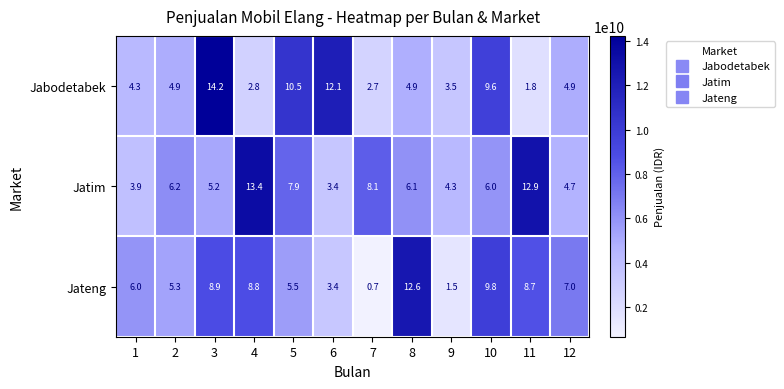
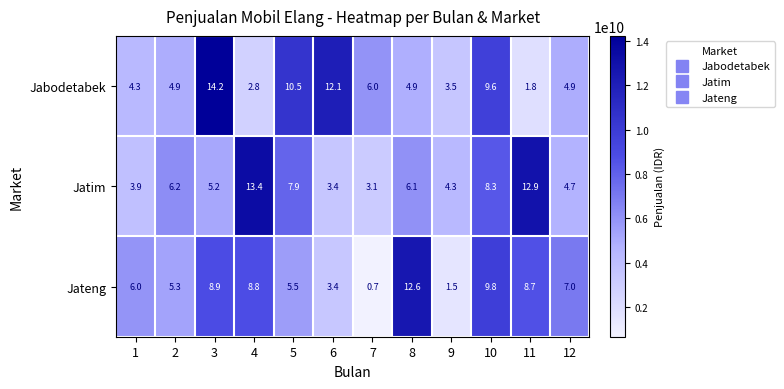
  {
    "Jabodetabek": {
      "1": 4.3,
      "2": 4.9,
      "3": 14.2,
      "4": 2.8,
      "5": 10.5,
      "6": 12.1,
-     "7": 2.7,
+     "7": 6.0,
      "8": 4.9,
      "9": 3.5,
      "10": 9.6,
      "11": 1.8,
      "12": 4.9
    },
    "Jatim": {
      "1": 3.9,
      "2": 6.2,
      "3": 5.2,
      "4": 13.4,
      "5": 7.9,
      "6": 3.4,
-     "7": 8.1,
+     "7": 3.1,
      "8": 6.1,
      "9": 4.3,
-     "10": 6.0,
+     "10": 8.3,
      "11": 12.9,
      "12": 4.7
    },
    "Jateng": {
      "1": 6.0,
      "2": 5.3,
      "3": 8.9,
      "4": 8.8,
      "5": 5.5,
      "6": 3.4,
      "7": 0.7,
      "8": 12.6,
      "9": 1.5,
      "10": 9.8,
      "11": 8.7,
      "12": 7.0
    }
  }
